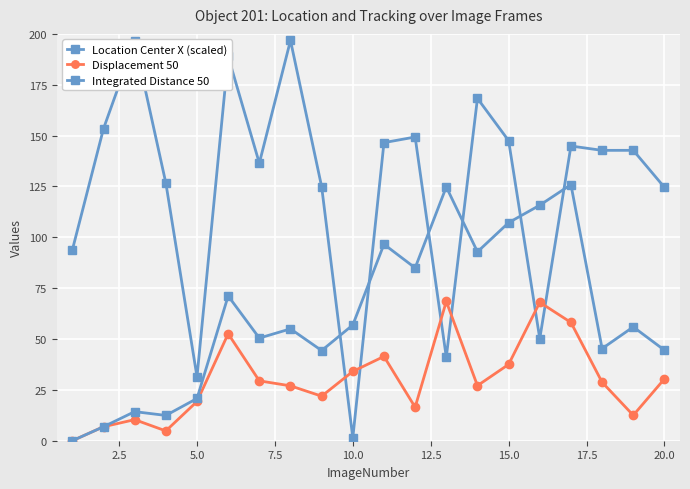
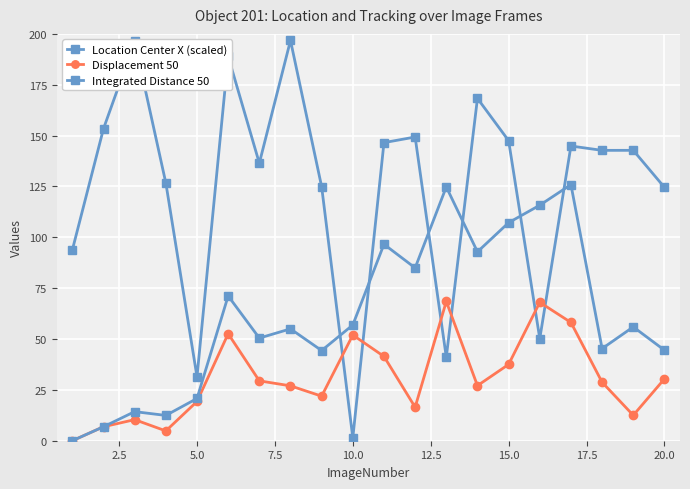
  {
    "Displacement 50": {
      "5.0": 19,
-     "10.0": 34,
+     "10.0": 52,
      "15.0": 38,
      "20.0": 30
    }
  }
